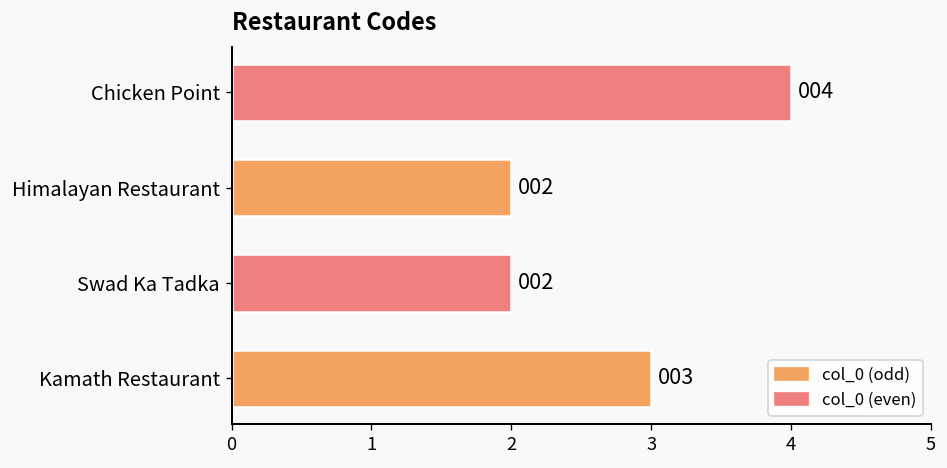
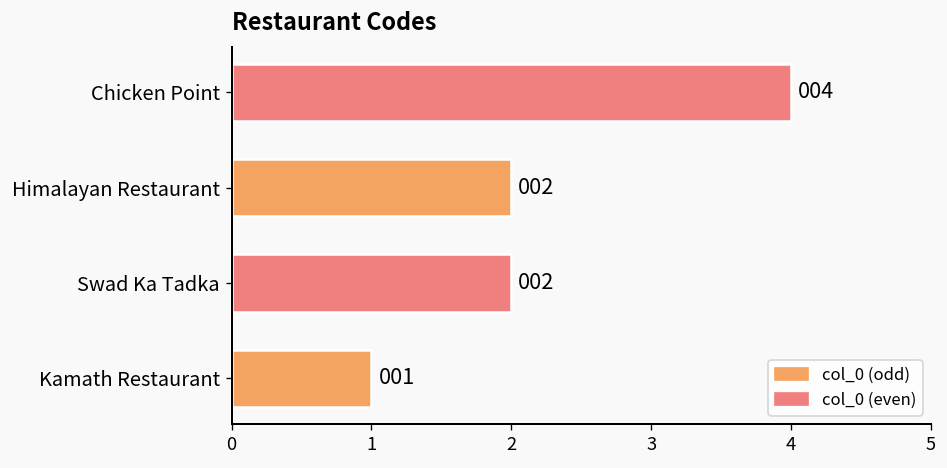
  {
    "Chicken Point": "004",
    "Himalayan Restaurant": "002",
    "Swad Ka Tadka": "002",
-   "Kamath Restaurant": "003"
+   "Kamath Restaurant": "001"
  }
